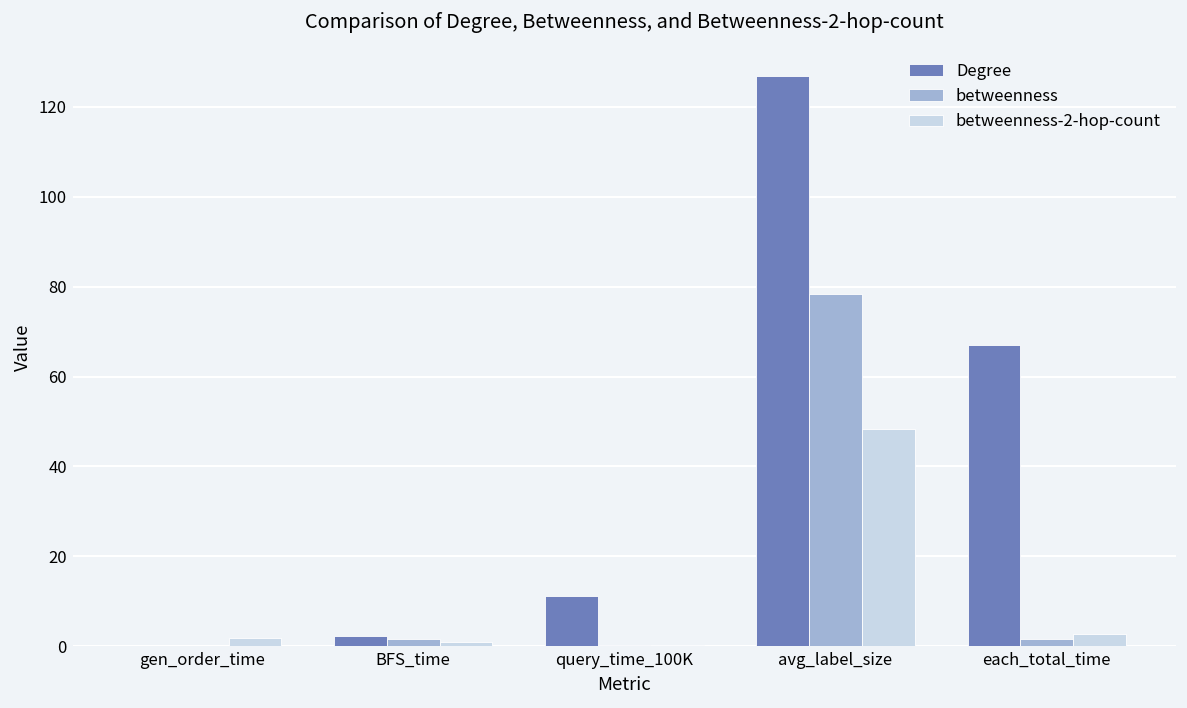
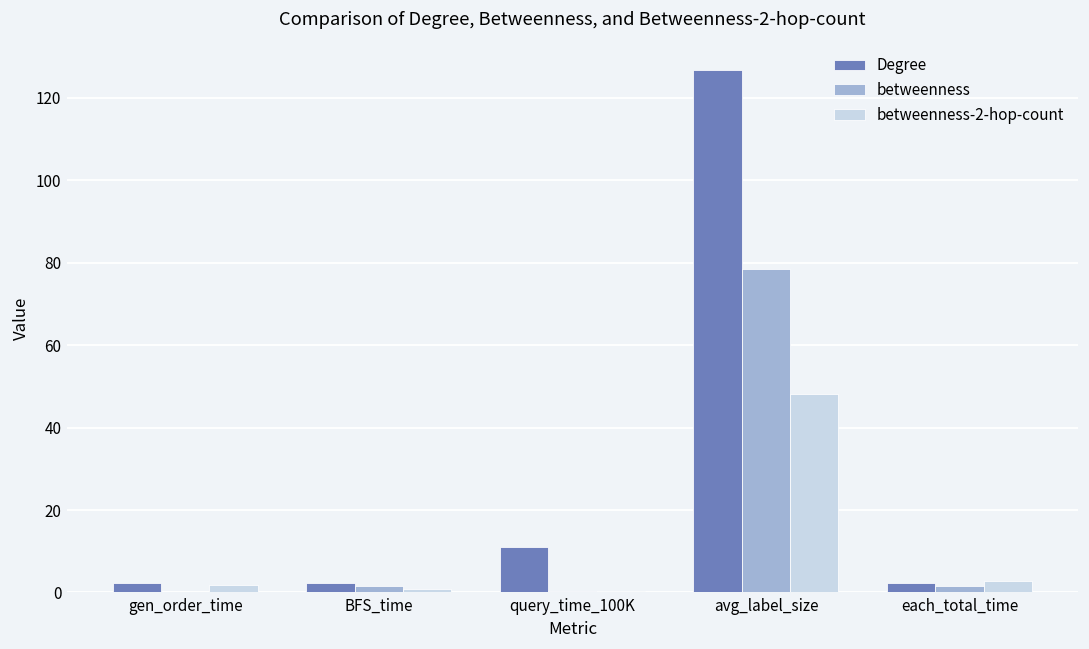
  {
    "Degree": {
-     "gen_order_time": 0,
+     "gen_order_time": 2,
      "BFS_time": 2,
      "query_time_100K": 11,
      "avg_label_size": 127,
-     "each_total_time": 67
+     "each_total_time": 2
    }
  }
